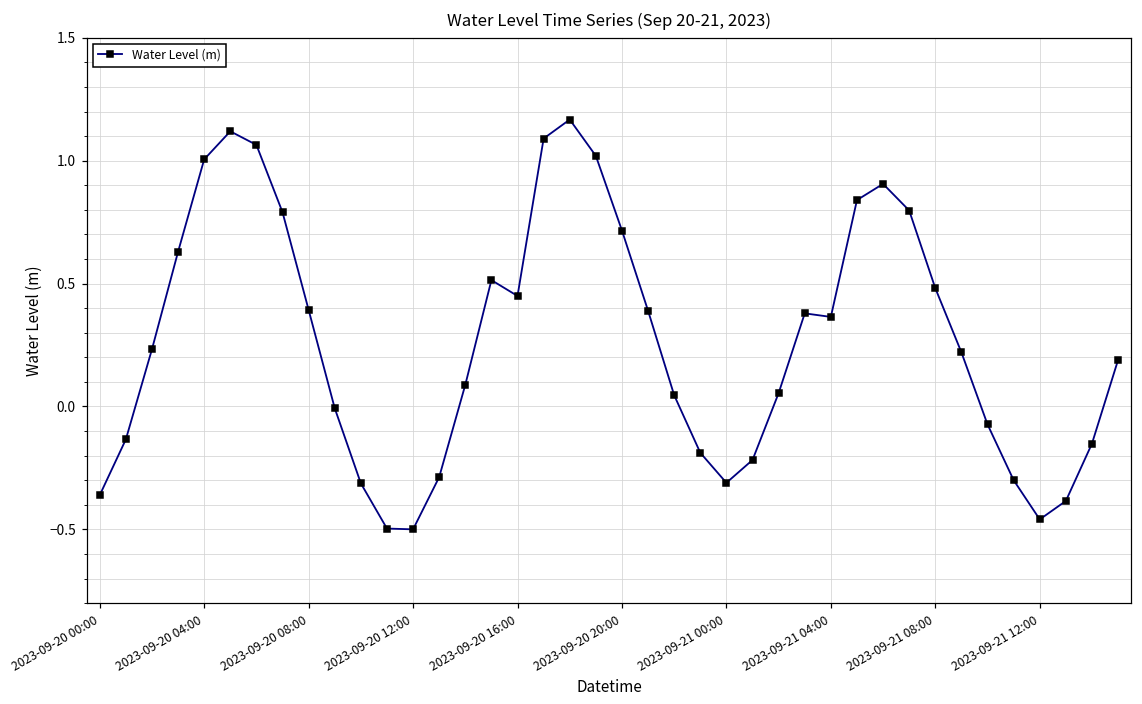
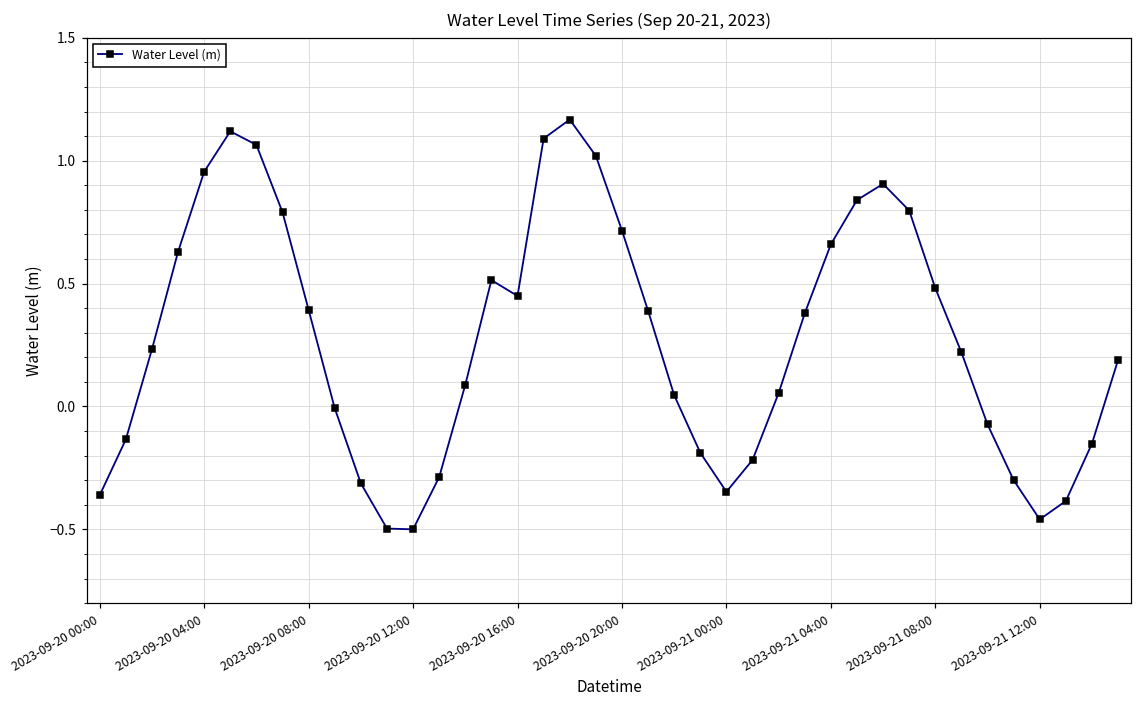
  {
    "2023-09-20 00:00": -0.36,
-   "2023-09-20 04:00": 1.01,
+   "2023-09-20 04:00": 0.96,
    "2023-09-20 08:00": 0.39,
    "2023-09-20 12:00": -0.50,
    "2023-09-20 16:00": 0.45,
    "2023-09-20 20:00": 0.72,
-   "2023-09-21 00:00": -0.31,
-   "2023-09-21 04:00": 0.36,
+   "2023-09-21 00:00": -0.35,
+   "2023-09-21 04:00": 0.66,
    "2023-09-21 08:00": 0.48,
    "2023-09-21 12:00": -0.46
  }
